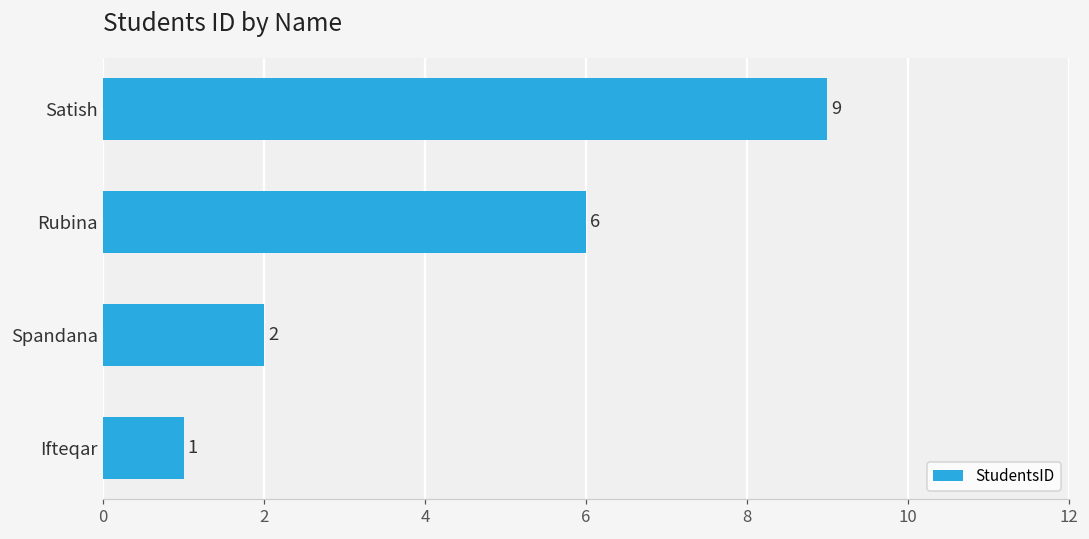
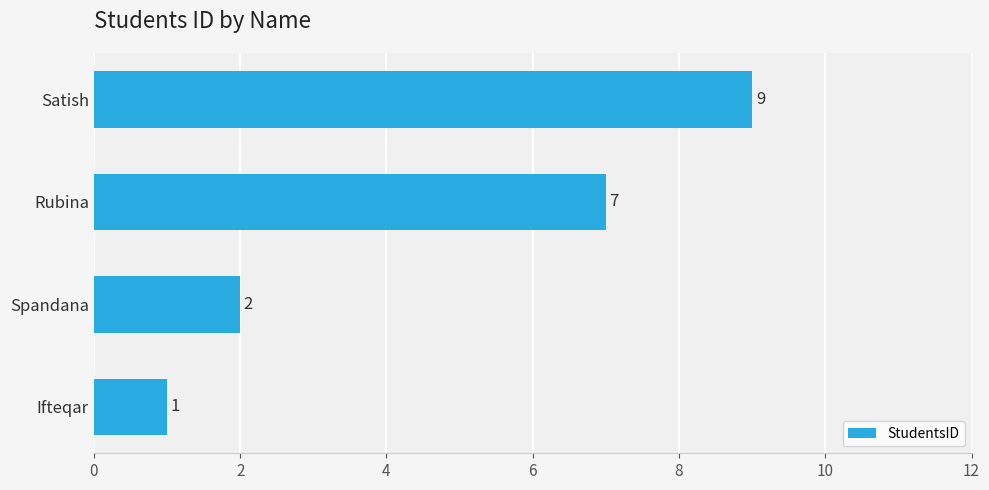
  {
    "Satish": 9,
-   "Rubina": 6,
+   "Rubina": 7,
    "Spandana": 2,
    "Ifteqar": 1
  }
